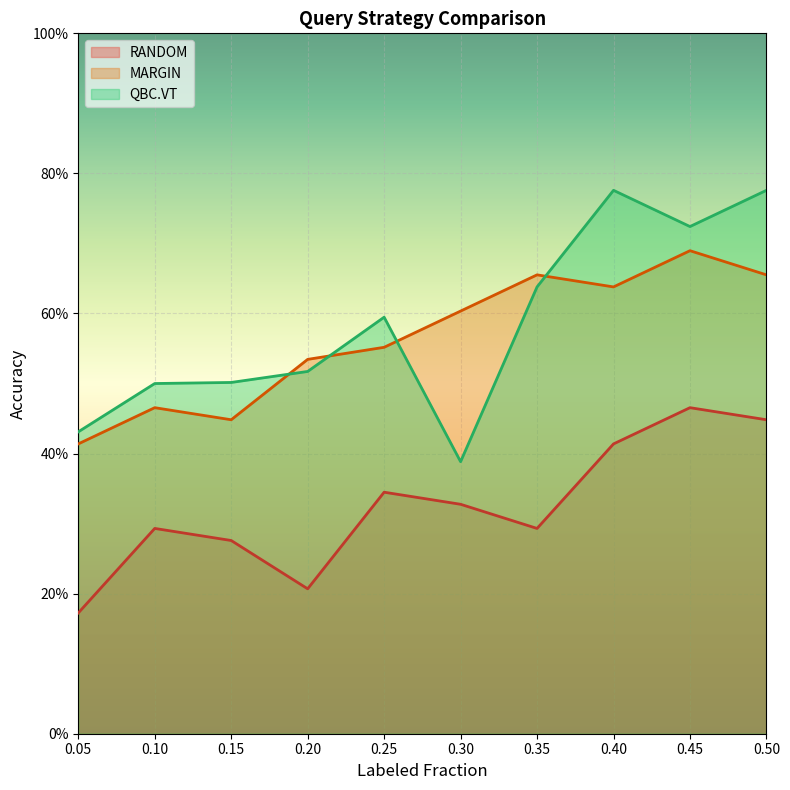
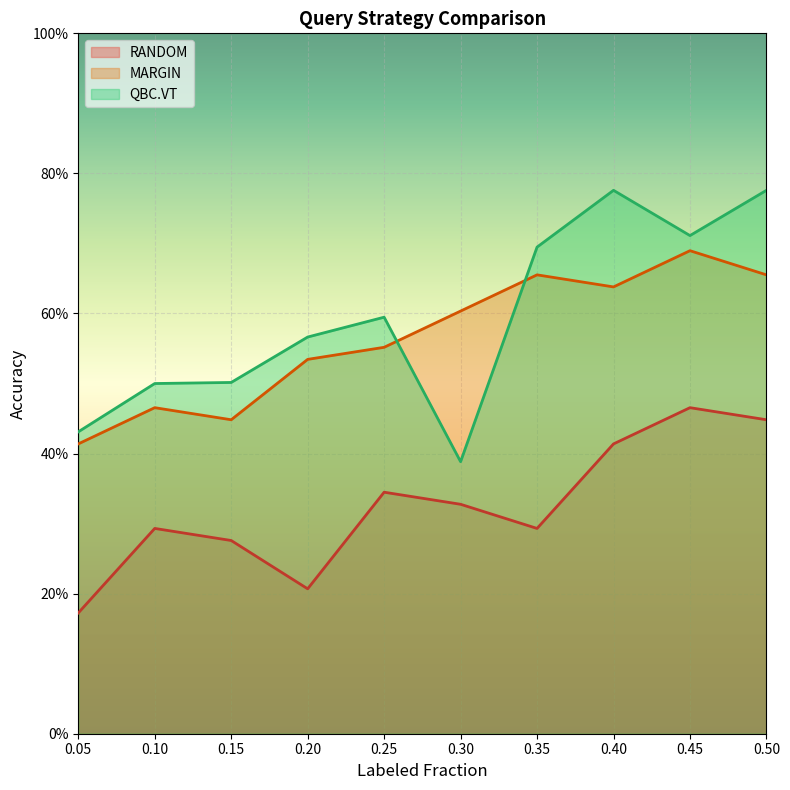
  {
    "QBC.VT": {
      "0.05": "43%",
      "0.10": "50%",
      "0.15": "50%",
-     "0.20": "52%",
+     "0.20": "57%",
      "0.25": "59%",
      "0.30": "39%",
-     "0.35": "64%",
+     "0.35": "69%",
      "0.40": "78%",
-     "0.45": "72%",
+     "0.45": "71%",
      "0.50": "78%"
    }
  }
